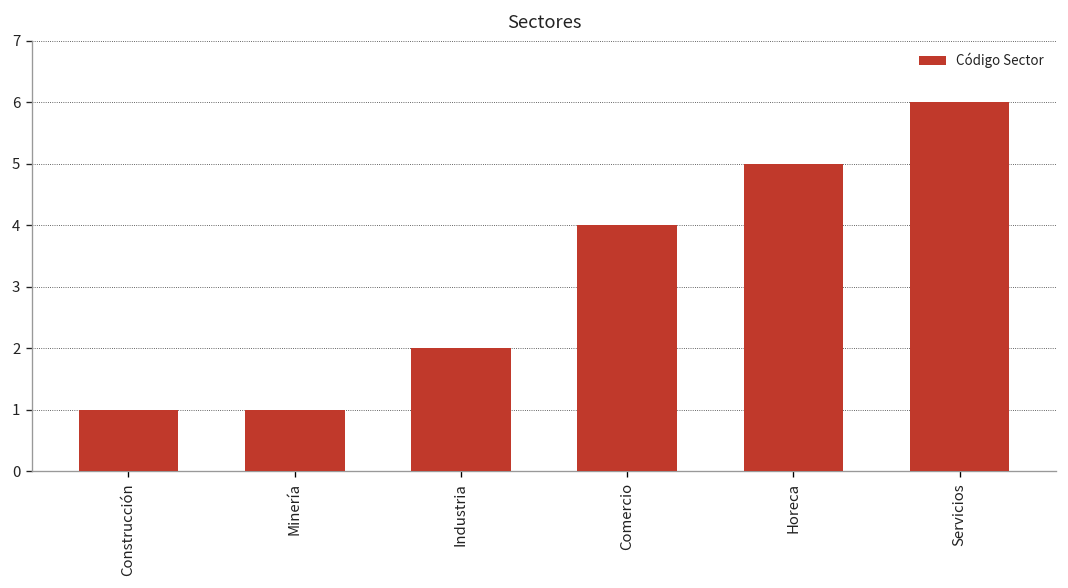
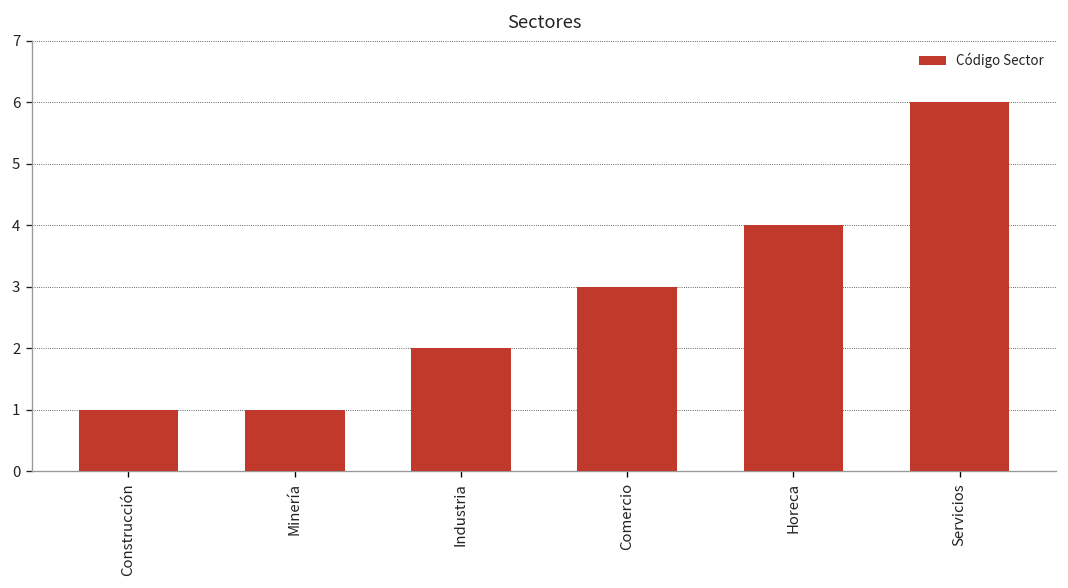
  {
    "Construcción": 1,
    "Minería": 1,
    "Industria": 2,
-   "Comercio": 4,
-   "Horeca": 5,
+   "Comercio": 3,
+   "Horeca": 4,
    "Servicios": 6
  }
